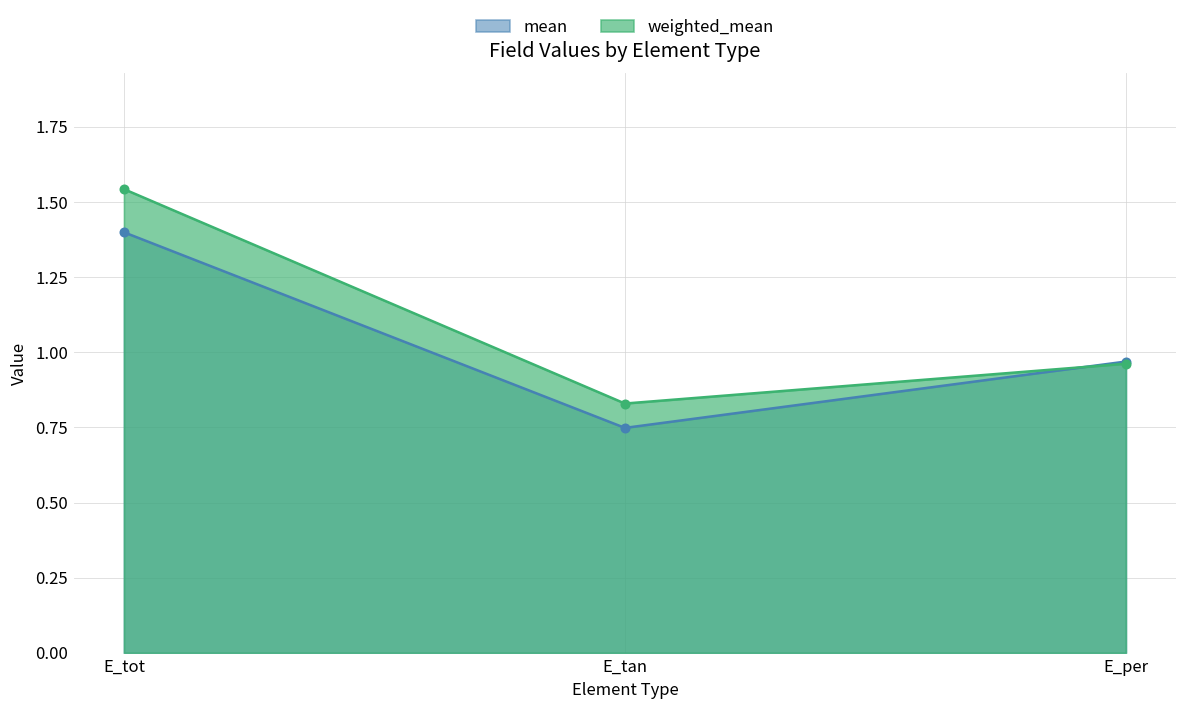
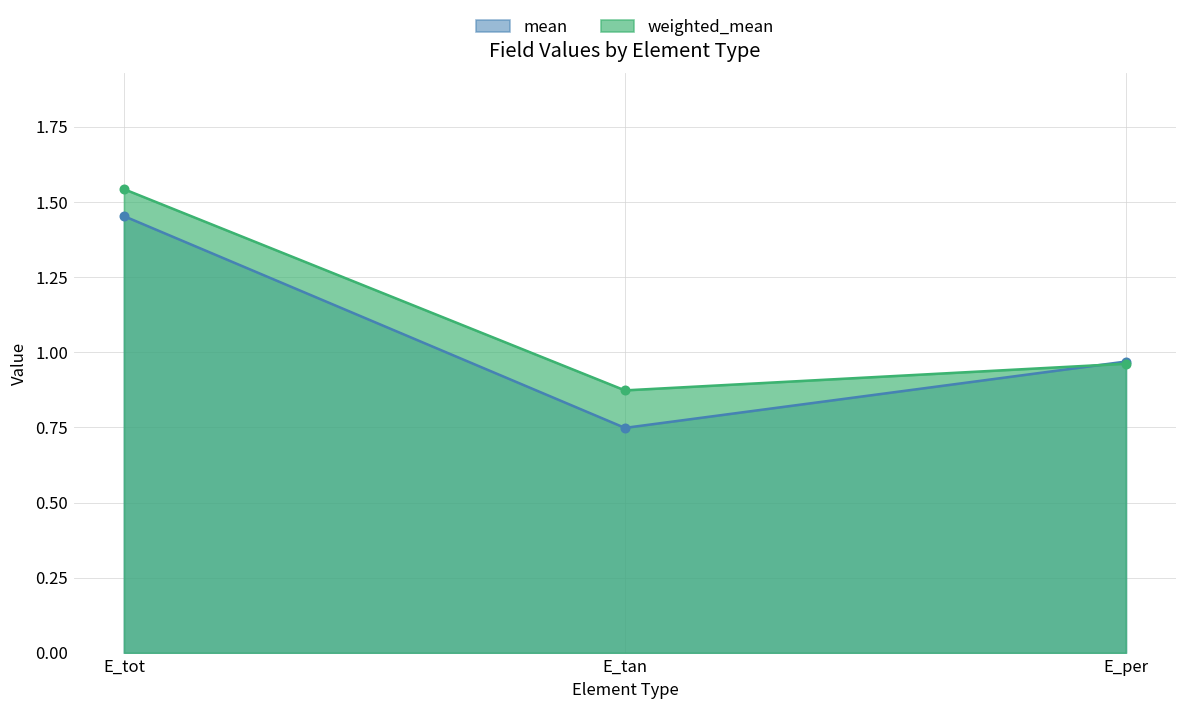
  {
    "mean": {
-     "E_tot": 1.40,
+     "E_tot": 1.45,
      "E_tan": 0.75
    },
    "weighted_mean": {
      "E_tot": 1.54,
-     "E_tan": 0.83
+     "E_tan": 0.87
    }
  }
